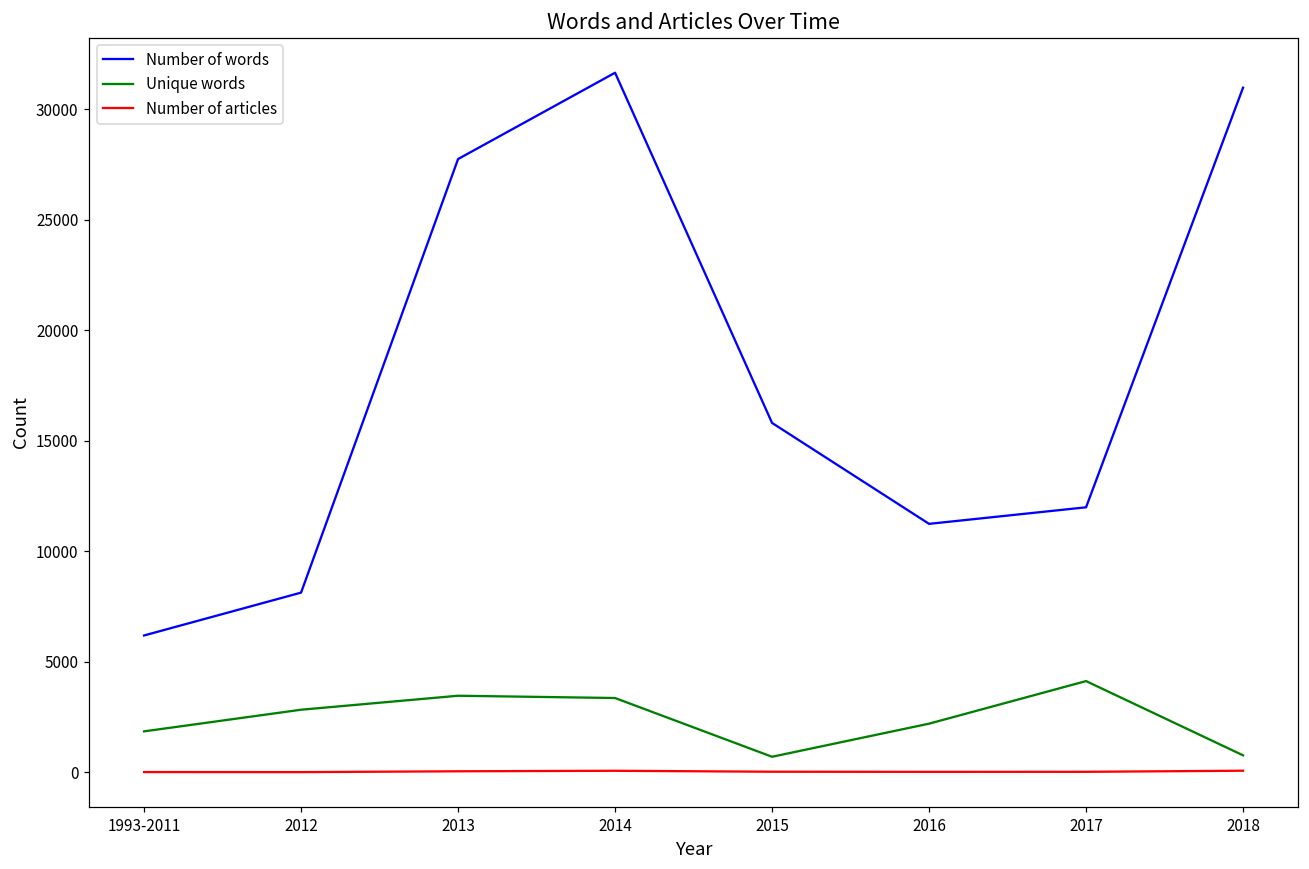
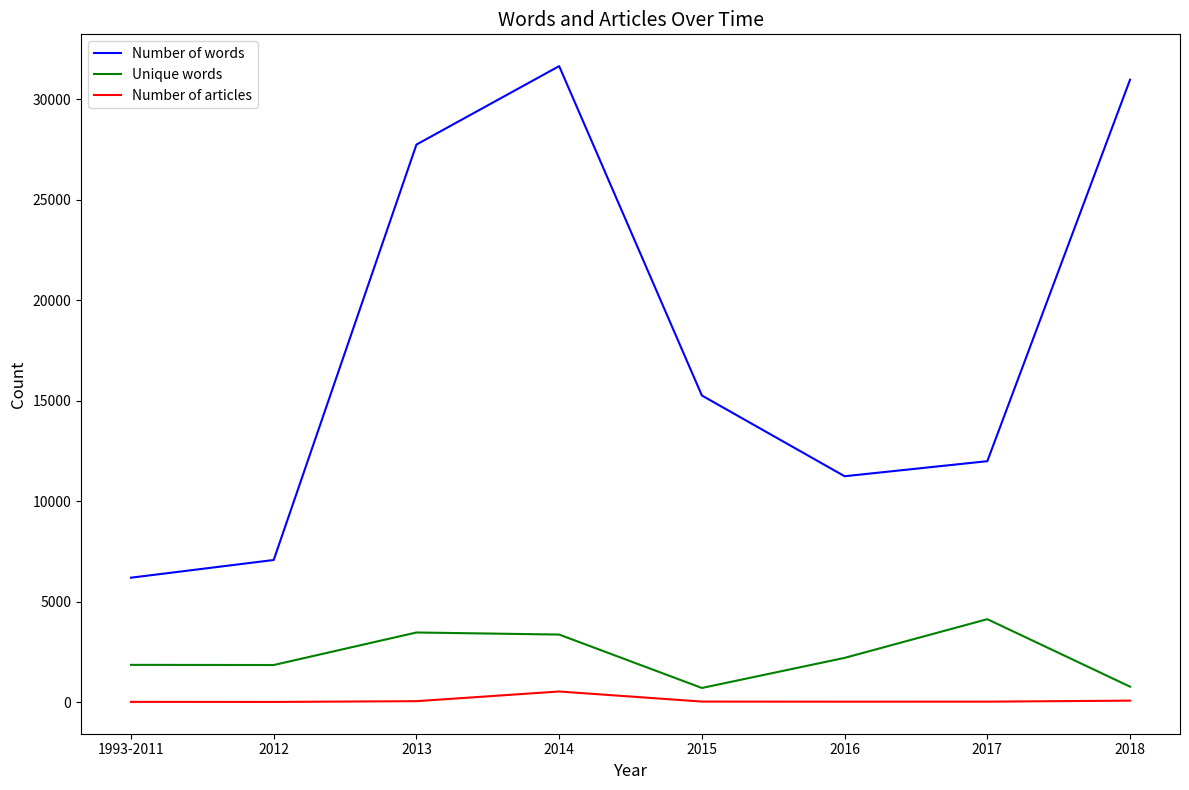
  {
    "Number of words": {
      "1993-2011": 6200,
-     "2012": 8100,
+     "2012": 7100,
      "2013": 27800,
      "2014": 31700,
-     "2015": 15800,
+     "2015": 15300,
      "2016": 11200,
      "2017": 12000,
      "2018": 31000
    },
    "Unique words": {
      "1993-2011": 1900,
-     "2012": 2800,
+     "2012": 1800,
      "2013": 3500,
      "2014": 3400,
      "2015": 700,
      "2016": 2200,
      "2017": 4100,
      "2018": 800
    },
    "Number of articles": {
      "1993-2011": 0,
      "2012": 0,
      "2013": 0,
-     "2014": 100,
+     "2014": 500,
      "2015": 0,
      "2016": 0,
      "2017": 0,
      "2018": 100
    }
  }
